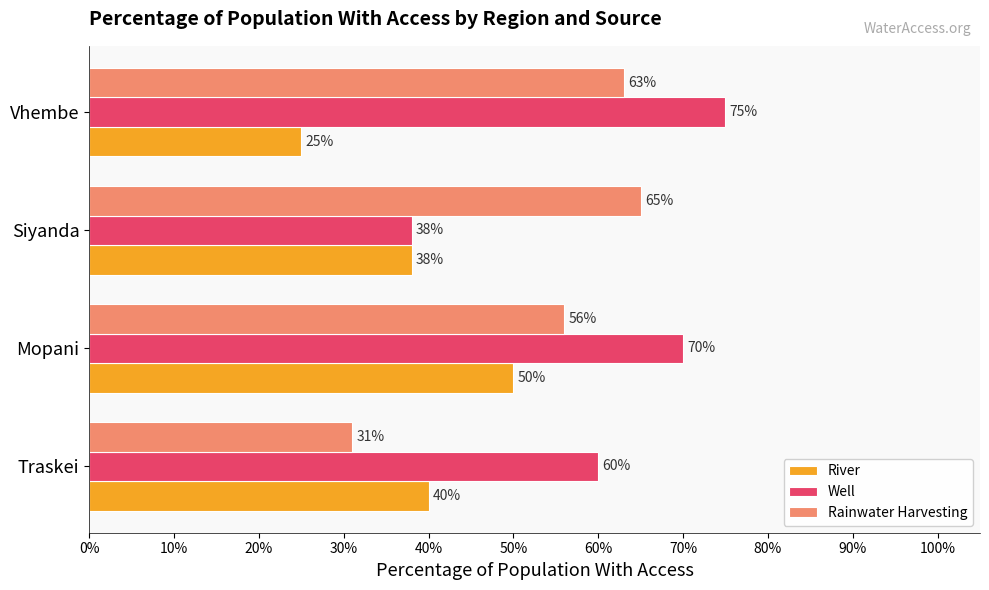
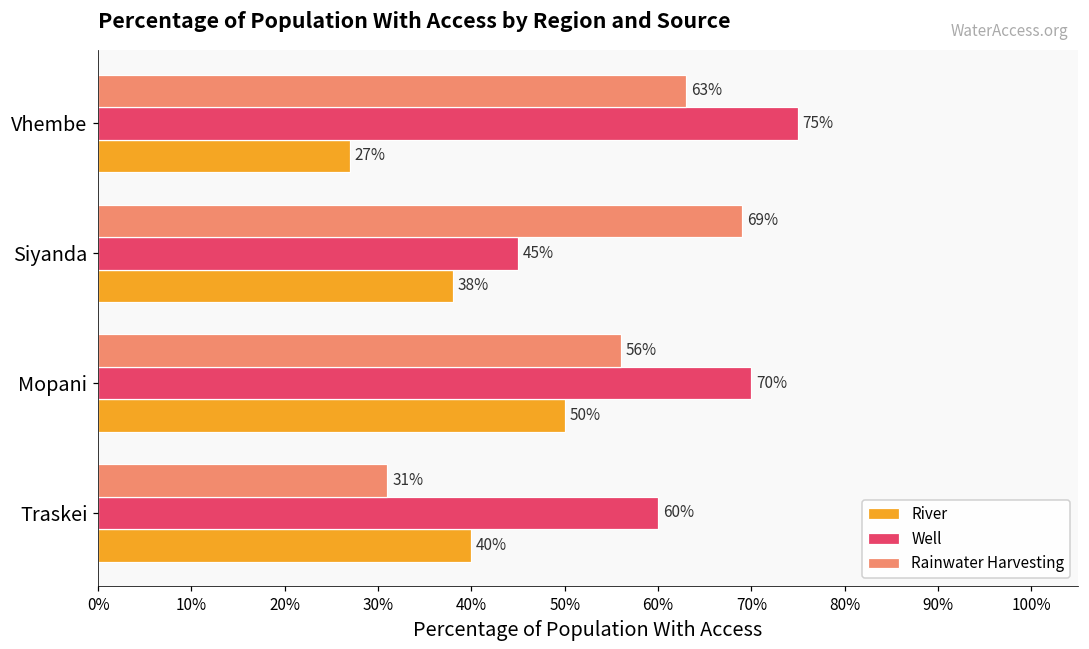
  {
    "River": {
-     "Vhembe": "25%",
+     "Vhembe": "27%",
      "Siyanda": "38%",
      "Mopani": "50%",
      "Traskei": "40%"
    },
    "Well": {
      "Vhembe": "75%",
-     "Siyanda": "38%",
+     "Siyanda": "45%",
      "Mopani": "70%",
      "Traskei": "60%"
    },
    "Rainwater Harvesting": {
      "Vhembe": "63%",
-     "Siyanda": "65%",
+     "Siyanda": "69%",
      "Mopani": "56%",
      "Traskei": "31%"
    }
  }
